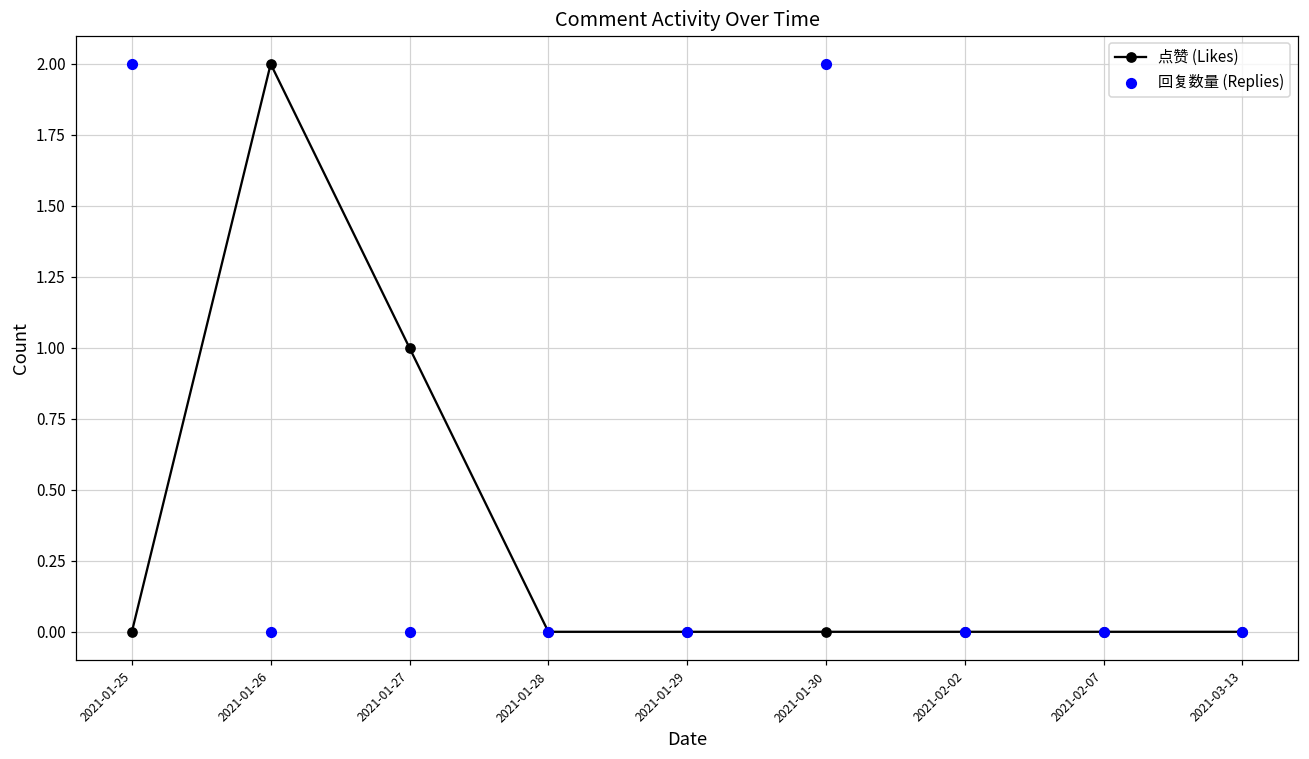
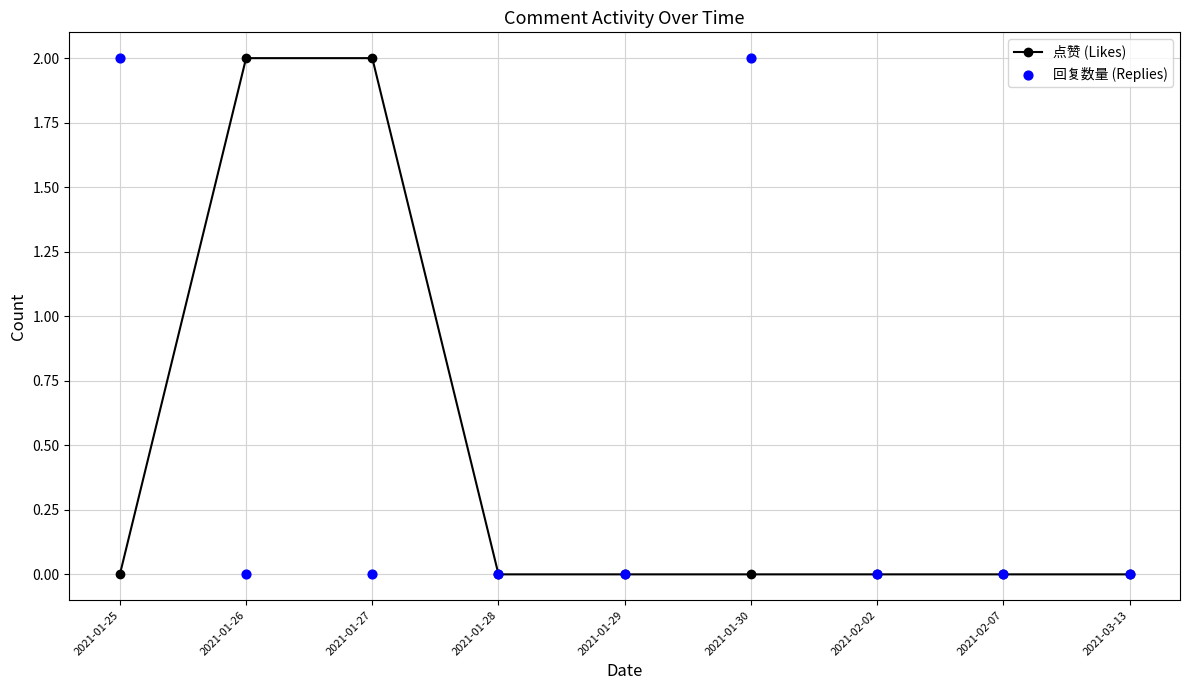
  {
    "点赞 (Likes)": {
      "2021-01-25": 0,
      "2021-01-26": 2,
-     "2021-01-27": 1,
+     "2021-01-27": 2,
      "2021-01-30": 0
    }
  }
